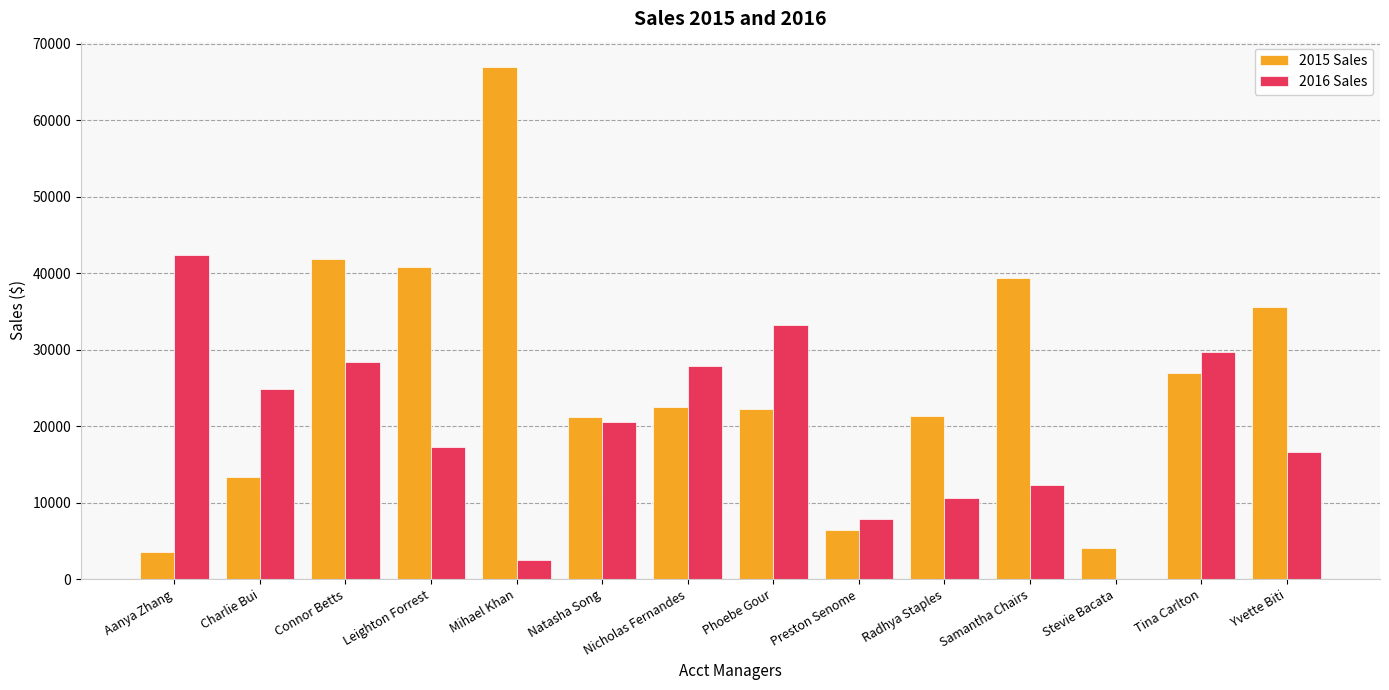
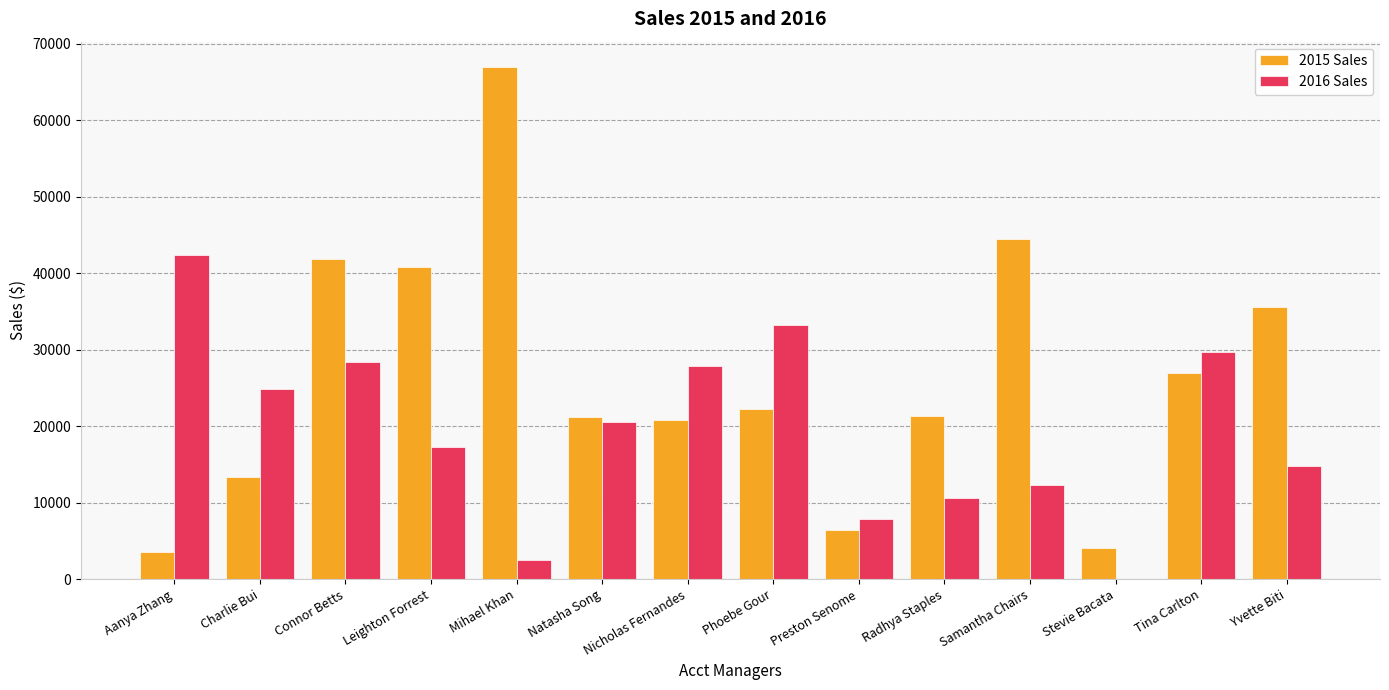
  {
    "2015 Sales": {
      "Aanya Zhang": 4000,
      "Charlie Bui": 13000,
      "Connor Betts": 42000,
      "Leighton Forrest": 41000,
      "Mihael Khan": 67000,
      "Natasha Song": 21000,
-     "Nicholas Fernandes": 22000,
+     "Nicholas Fernandes": 21000,
      "Phoebe Gour": 22000,
      "Preston Senome": 6000,
      "Radhya Staples": 21000,
-     "Samantha Chairs": 39000,
+     "Samantha Chairs": 45000,
      "Stevie Bacata": 4000,
      "Tina Carlton": 27000,
      "Yvette Biti": 36000
    },
    "2016 Sales": {
      "Aanya Zhang": 42000,
      "Charlie Bui": 25000,
      "Connor Betts": 28000,
      "Leighton Forrest": 17000,
      "Mihael Khan": 2000,
      "Natasha Song": 21000,
      "Nicholas Fernandes": 28000,
      "Phoebe Gour": 33000,
      "Preston Senome": 8000,
      "Radhya Staples": 11000,
      "Samantha Chairs": 12000,
      "Tina Carlton": 30000,
-     "Yvette Biti": 17000
+     "Yvette Biti": 15000
    }
  }
